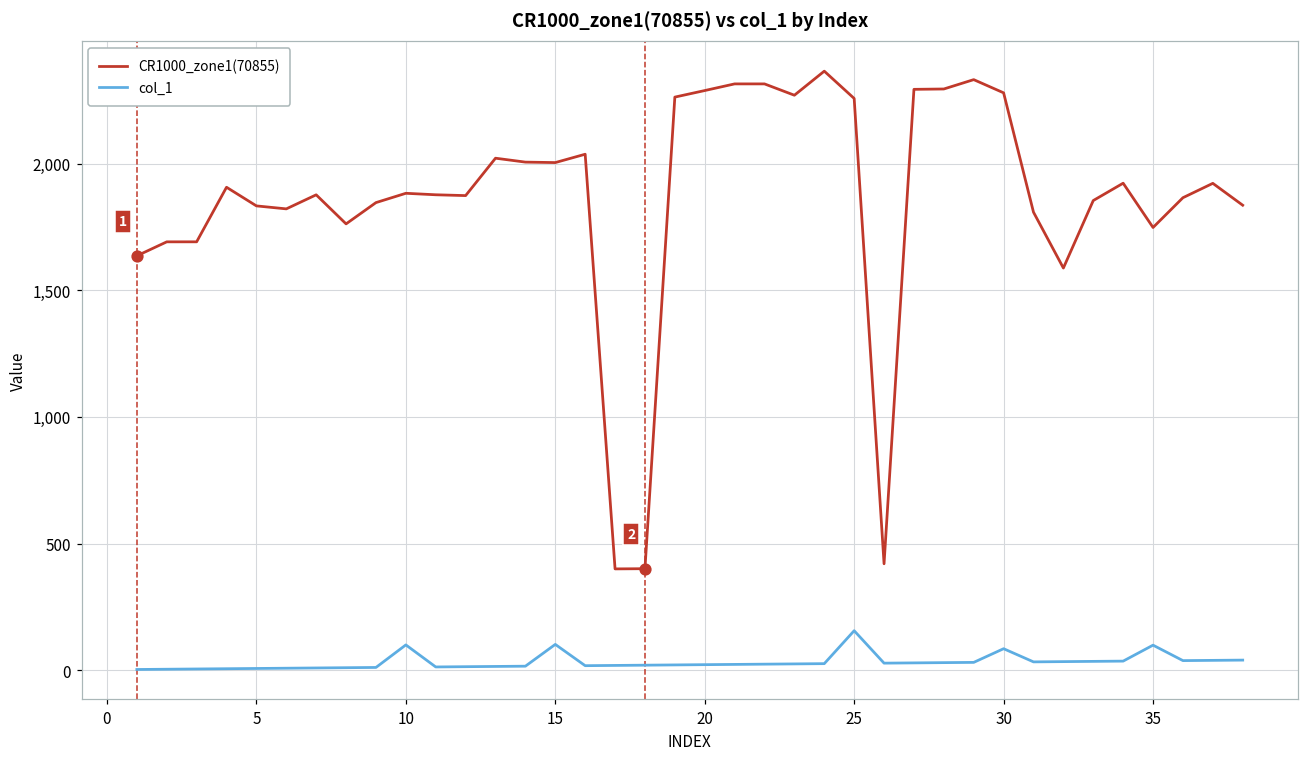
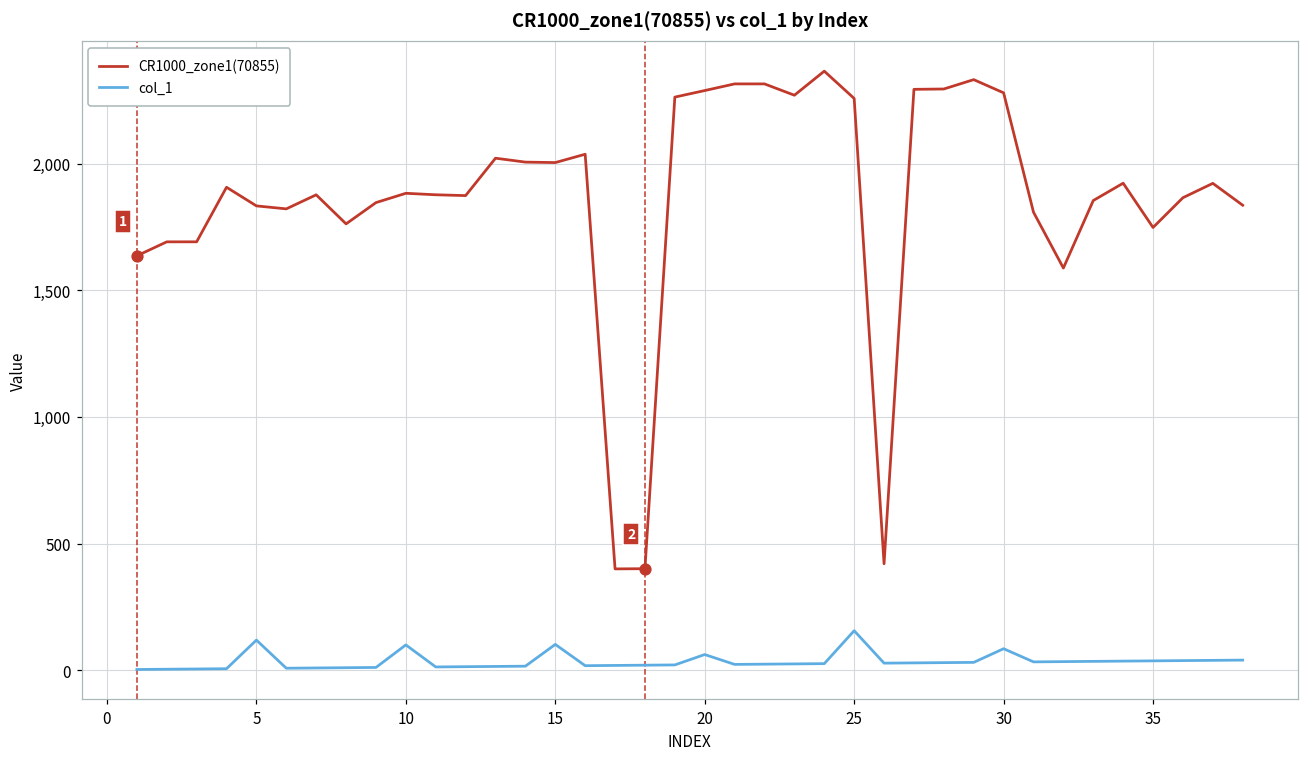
  {
    "col_1": {
-     "5": 10,
+     "5": 120,
      "10": 100,
      "15": 100,
-     "20": 20,
+     "20": 60,
      "25": 160,
      "30": 90,
-     "35": 100
+     "35": 40
    }
  }
